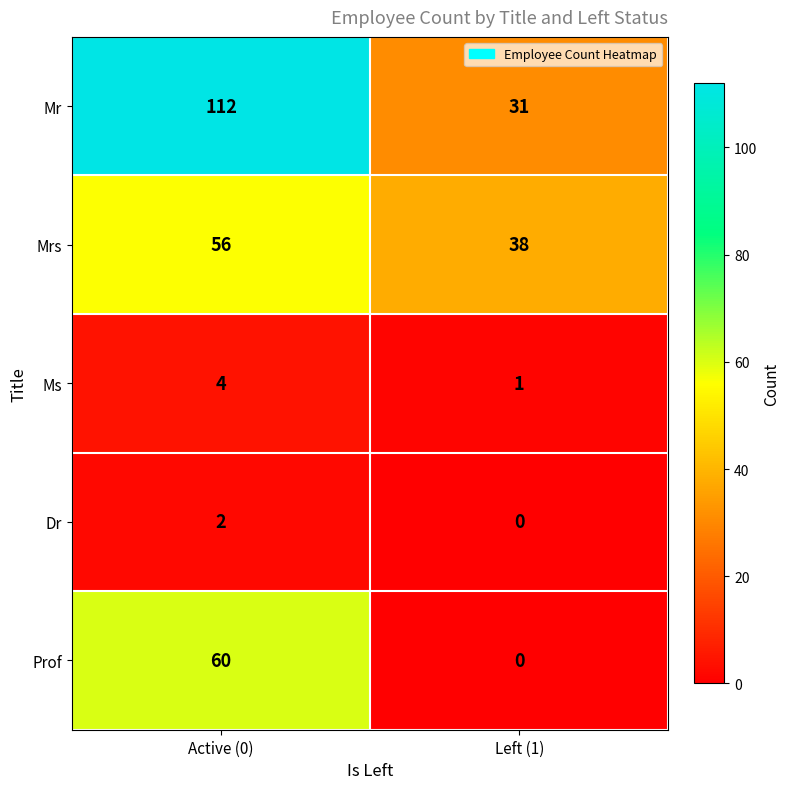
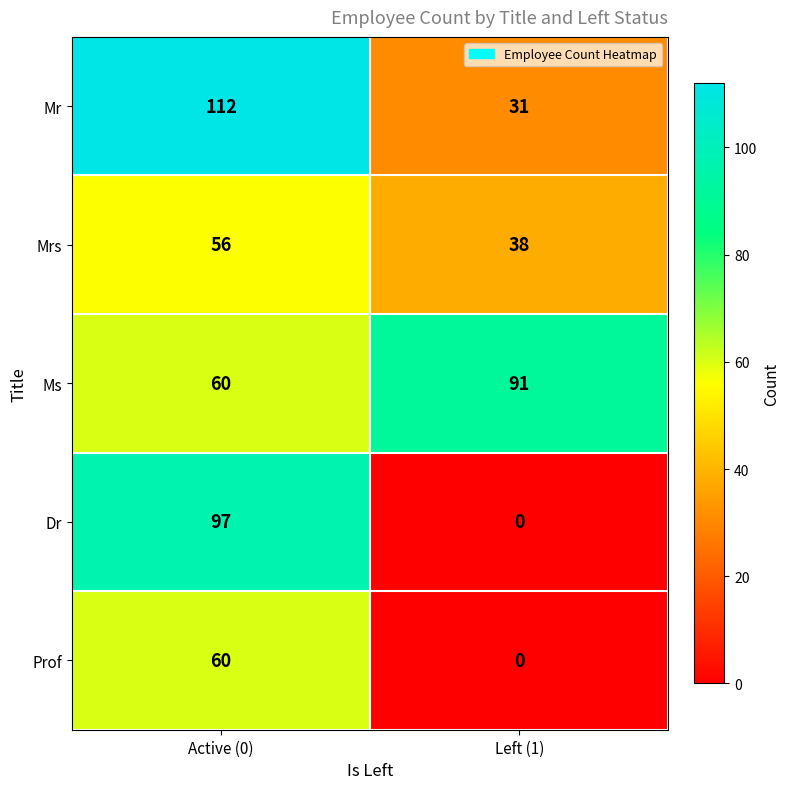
  {
    "Mr": {
      "Active (0)": 112,
      "Left (1)": 31
    },
    "Mrs": {
      "Active (0)": 56,
      "Left (1)": 38
    },
    "Ms": {
-     "Active (0)": 4,
-     "Left (1)": 1
+     "Active (0)": 60,
+     "Left (1)": 91
    },
    "Dr": {
-     "Active (0)": 2,
+     "Active (0)": 97,
      "Left (1)": 0
    },
    "Prof": {
      "Active (0)": 60,
      "Left (1)": 0
    }
  }
